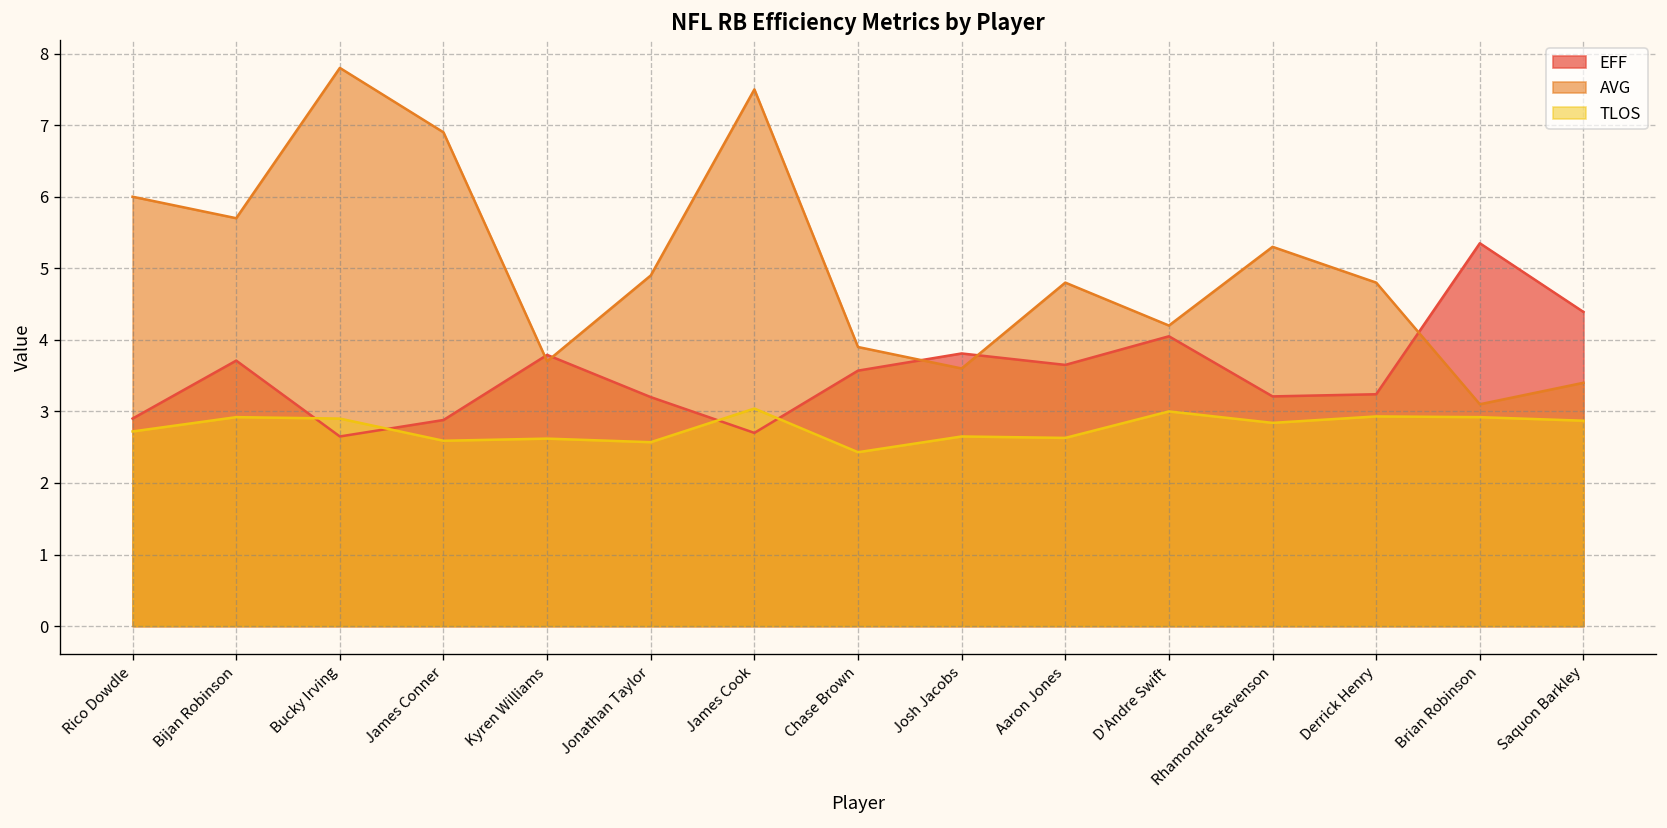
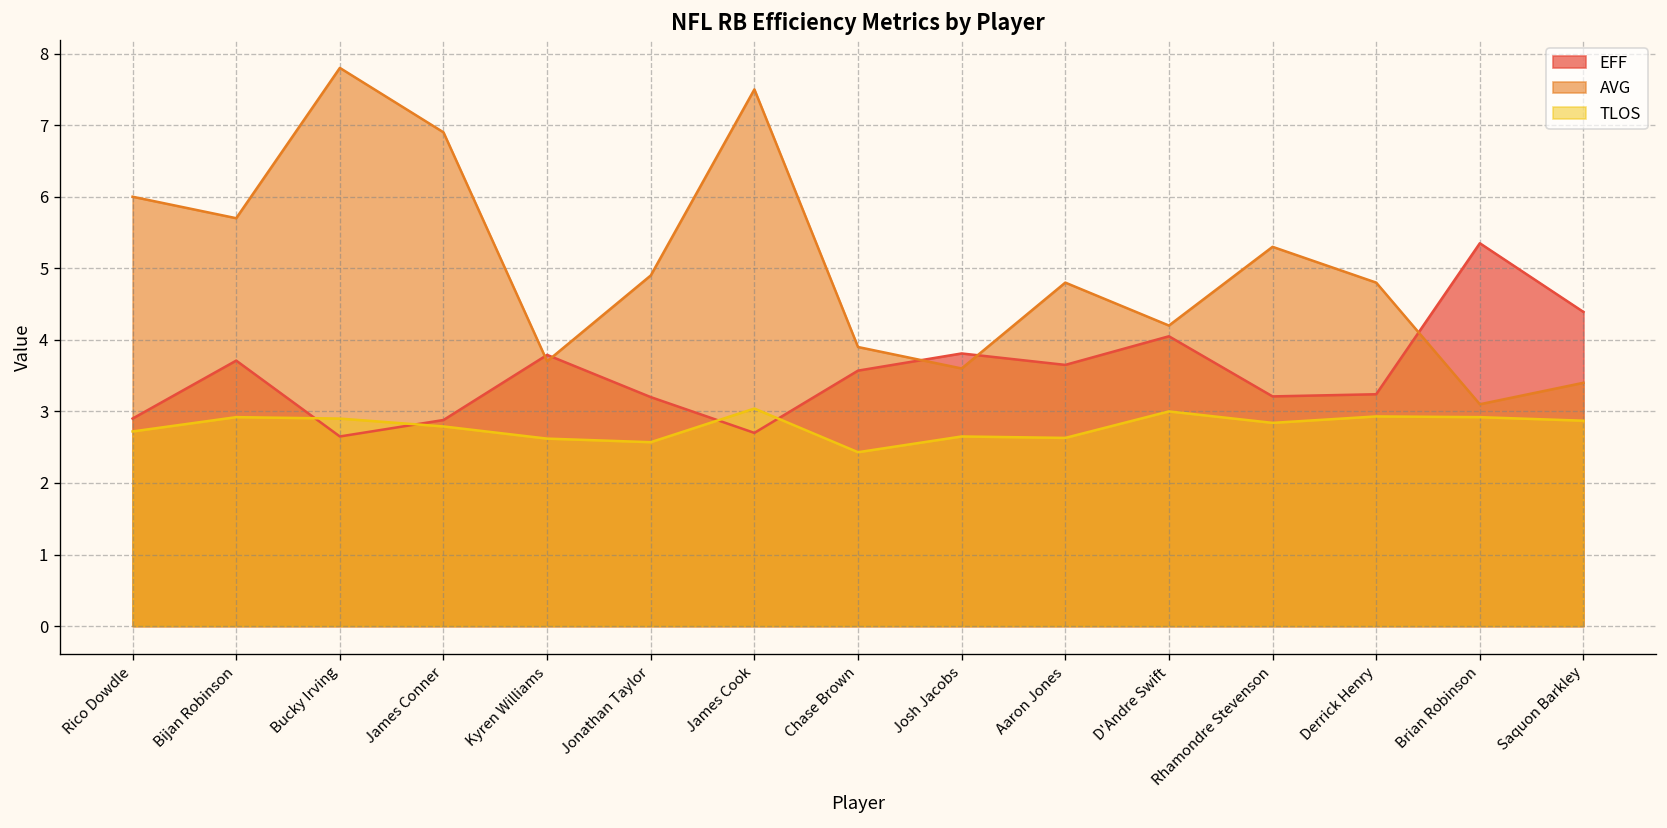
  {
    "TLOS": {
      "Rico Dowdle": 2.7,
      "Bijan Robinson": 2.9,
      "Bucky Irving": 2.9,
-     "James Conner": 2.6,
+     "James Conner": 2.8,
      "Kyren Williams": 2.6,
      "Jonathan Taylor": 2.6,
      "James Cook": 3.0,
      "Chase Brown": 2.4,
      "Josh Jacobs": 2.7,
      "Aaron Jones": 2.6,
      "D'Andre Swift": 3.0,
      "Rhamondre Stevenson": 2.8,
      "Derrick Henry": 2.9,
      "Brian Robinson": 2.9,
      "Saquon Barkley": 2.9
    }
  }
